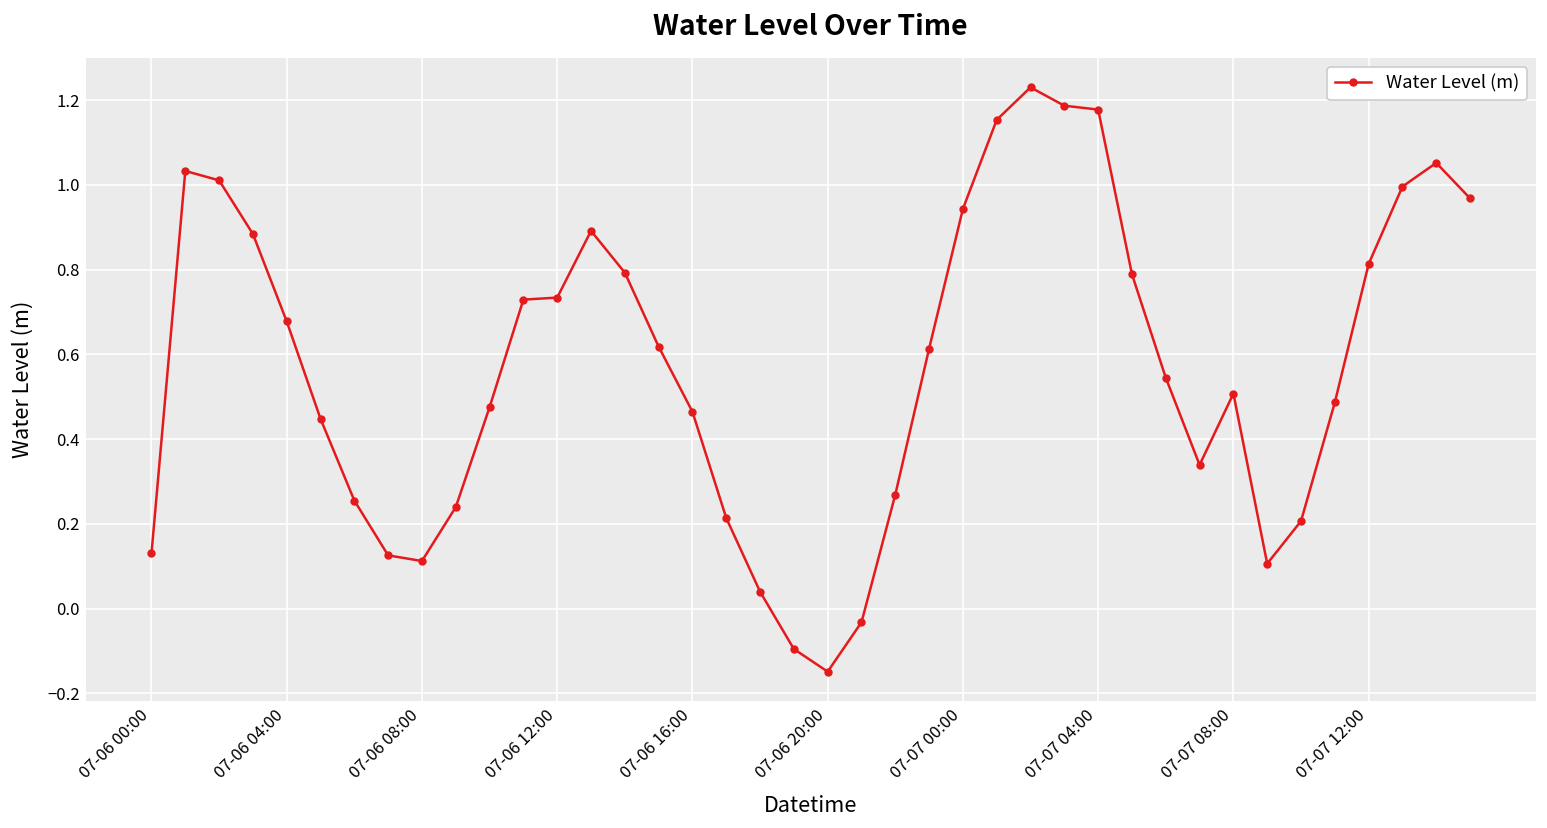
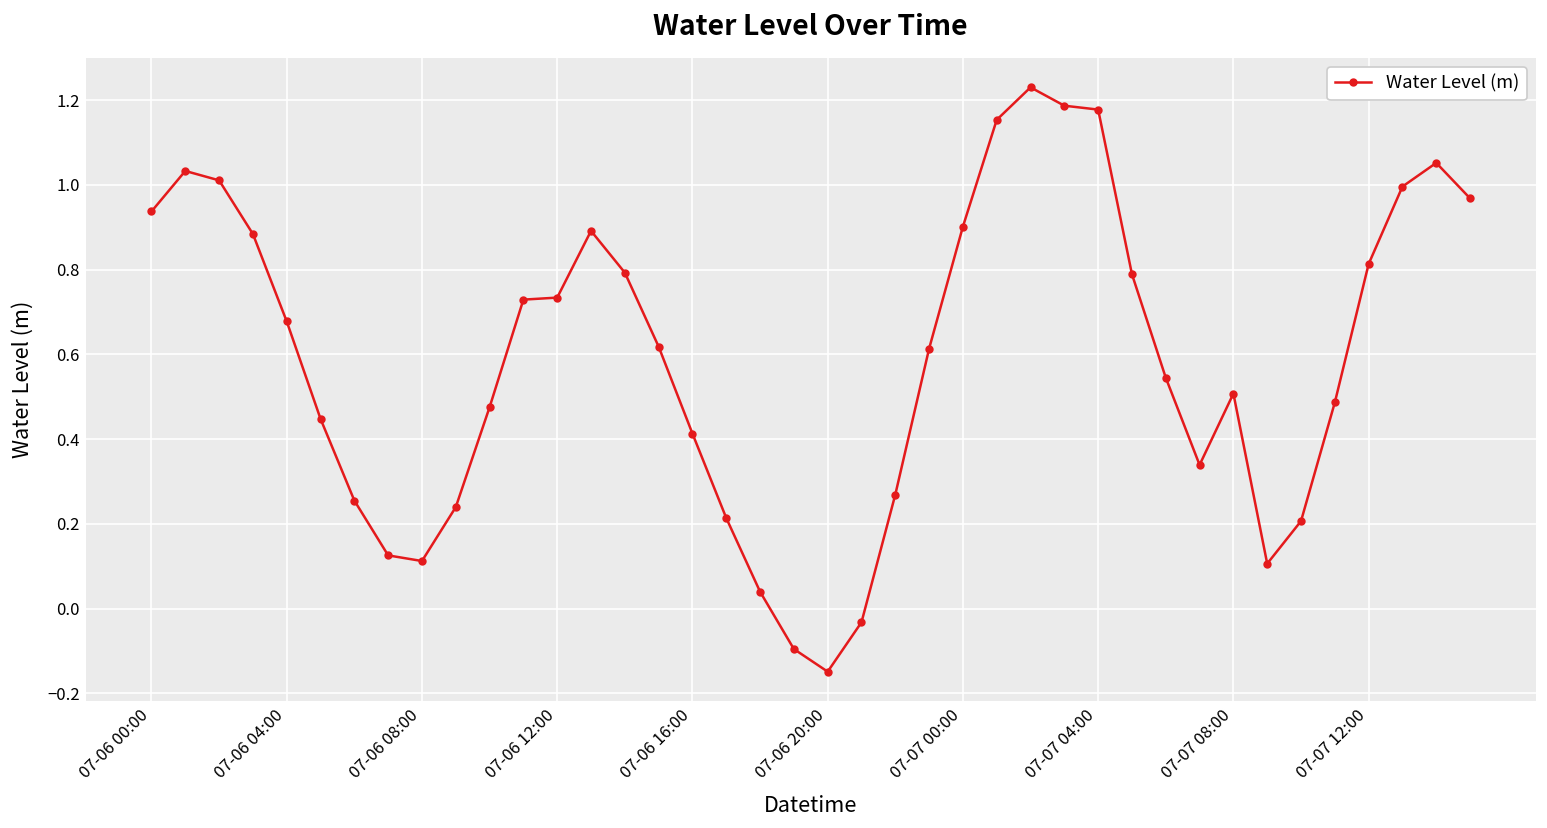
  {
-   "07-06 00:00": 0.13,
+   "07-06 00:00": 0.94,
    "07-06 04:00": 0.68,
    "07-06 08:00": 0.11,
    "07-06 12:00": 0.73,
-   "07-06 16:00": 0.46,
+   "07-06 16:00": 0.41,
    "07-06 20:00": -0.15,
-   "07-07 00:00": 0.94,
+   "07-07 00:00": 0.90,
    "07-07 04:00": 1.18,
    "07-07 08:00": 0.51,
    "07-07 12:00": 0.81
  }
